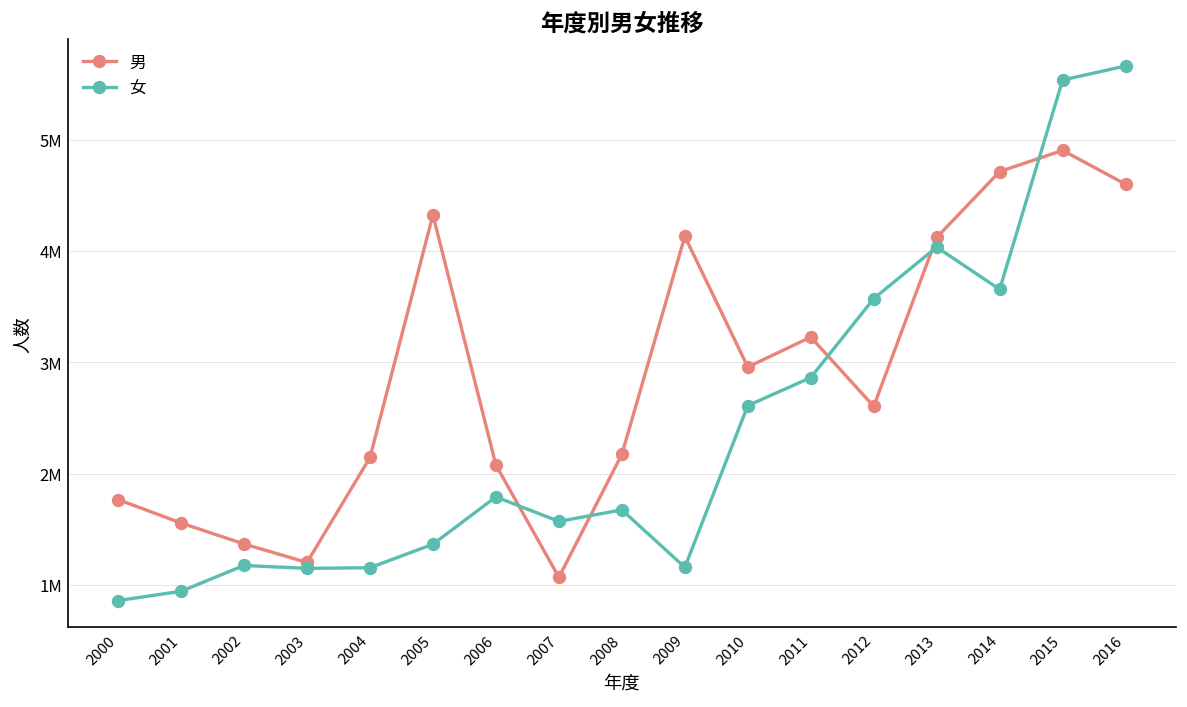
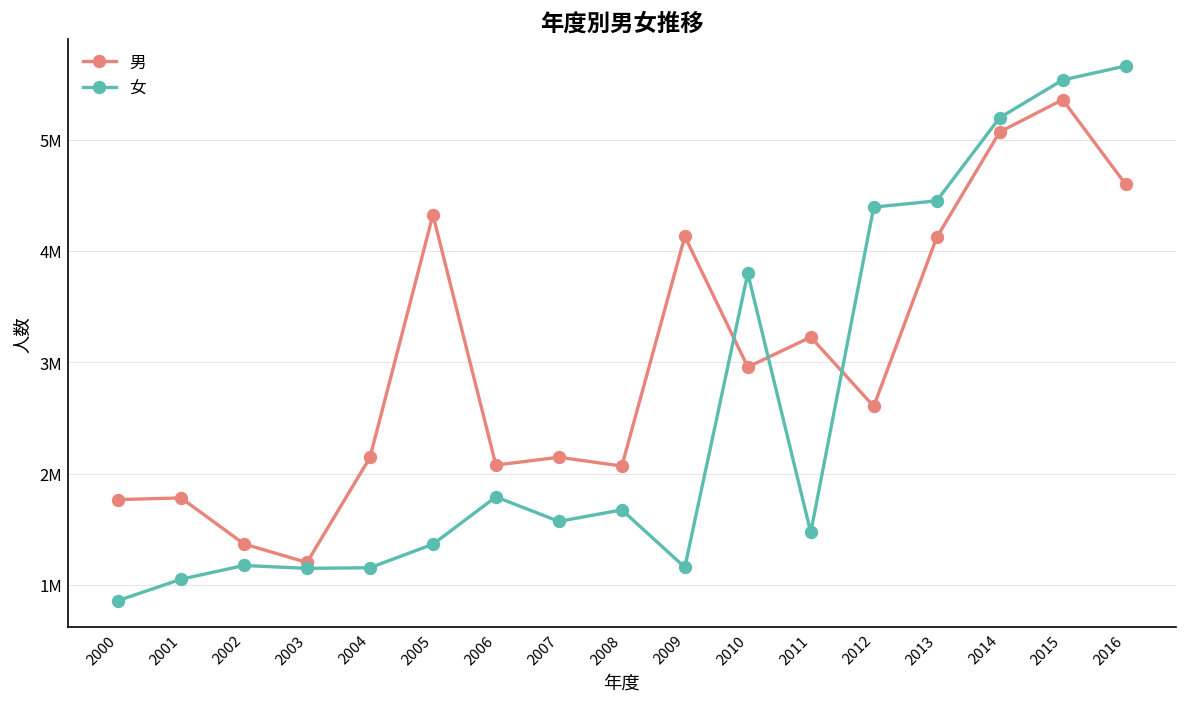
  {
    "男": {
      "2000": 1800000,
-     "2001": 1600000,
+     "2001": 1800000,
      "2002": 1400000,
      "2003": 1200000,
      "2004": 2100000,
      "2005": 4300000,
      "2006": 2100000,
-     "2007": 1100000,
-     "2008": 2200000,
+     "2007": 2100000,
+     "2008": 2100000,
      "2009": 4100000,
      "2010": 3000000,
      "2011": 3200000,
      "2012": 2600000,
      "2013": 4100000,
-     "2014": 4700000,
-     "2015": 4900000,
+     "2014": 5100000,
+     "2015": 5400000,
      "2016": 4600000
    },
    "女": {
      "2000": 900000,
-     "2001": 900000,
+     "2001": 1100000,
      "2002": 1200000,
      "2003": 1100000,
      "2004": 1200000,
      "2005": 1400000,
      "2006": 1800000,
      "2007": 1600000,
      "2008": 1700000,
      "2009": 1200000,
-     "2010": 2600000,
-     "2011": 2900000,
-     "2012": 3600000,
-     "2013": 4000000,
-     "2014": 3700000,
+     "2010": 3800000,
+     "2011": 1500000,
+     "2012": 4400000,
+     "2013": 4500000,
+     "2014": 5200000,
      "2015": 5500000,
      "2016": 5700000
    }
  }
